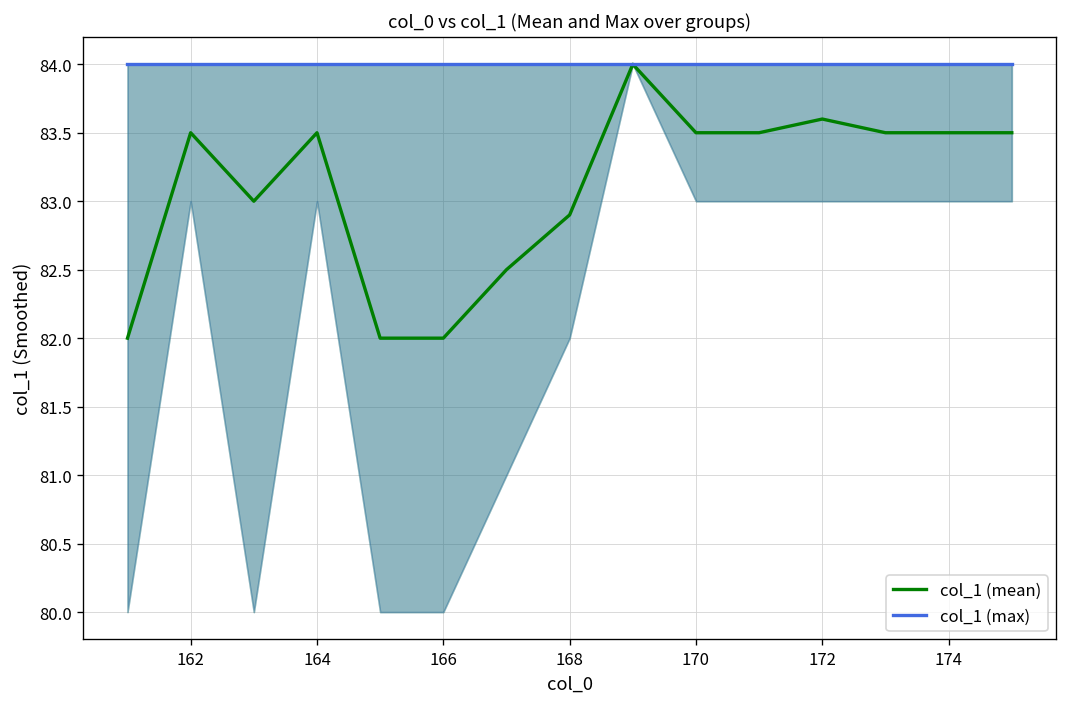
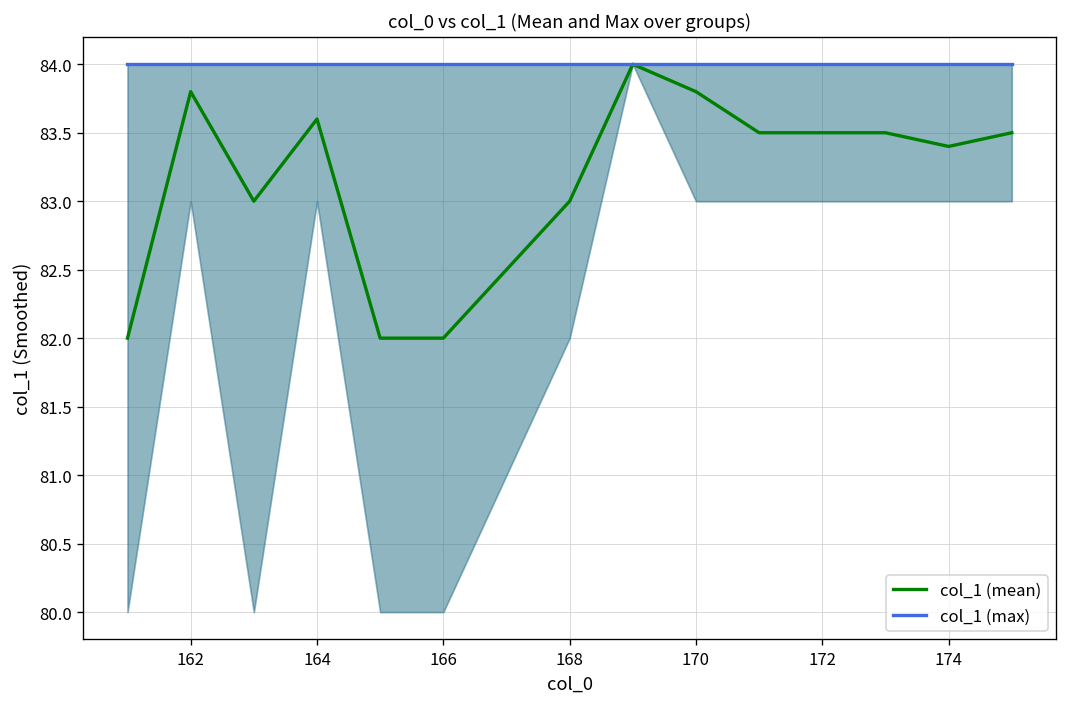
  {
    "col_1 (mean)": {
-     "162": 83.5,
-     "164": 83.5,
+     "162": 83.8,
+     "164": 83.6,
      "166": 82.0,
-     "168": 82.9,
-     "170": 83.5,
-     "172": 83.6,
-     "174": 83.5
+     "168": 83.0,
+     "170": 83.8,
+     "172": 83.5,
+     "174": 83.4
    },
    "col_1 (max)": {
      "162": 84.0,
      "164": 84.0,
      "166": 84.0,
      "168": 84.0,
      "170": 84.0,
      "172": 84.0,
      "174": 84.0
    }
  }
